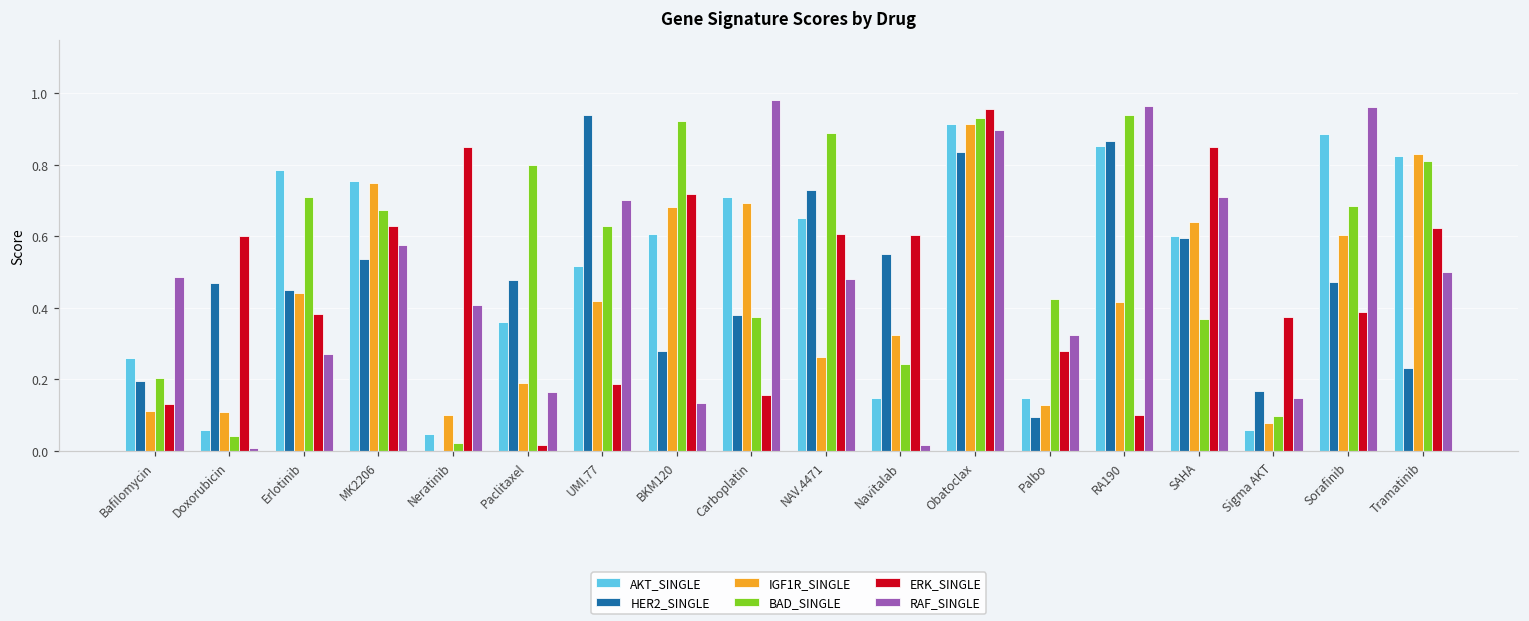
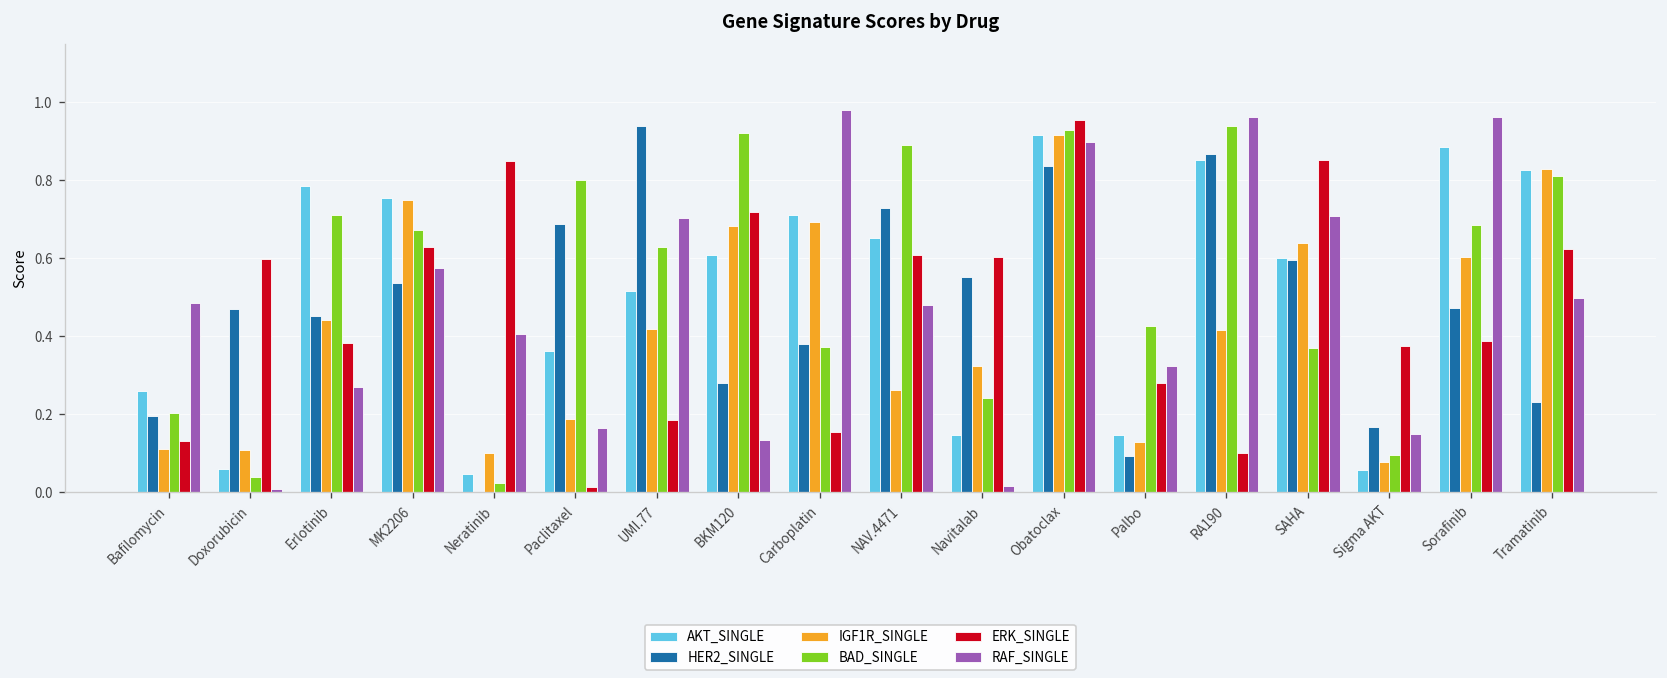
  {
    "AKT_SINGLE": {
      "Bafilomycin": 0.26,
      "Doxorubicin": 0.06,
      "Erlotinib": 0.79,
      "MK2206": 0.75,
      "Neratinib": 0.05,
      "Paclitaxel": 0.36,
      "UMI.77": 0.52,
      "BKM120": 0.61,
      "Carboplatin": 0.71,
      "NAV.4471": 0.65,
      "Navitalab": 0.15,
      "Obatoclax": 0.92,
      "Palbo": 0.15,
      "RA190": 0.85,
      "SAHA": 0.60,
      "Sigma AKT": 0.06,
      "Sorafinib": 0.89,
      "Tramatinib": 0.83
    },
    "HER2_SINGLE": {
      "Bafilomycin": 0.20,
      "Doxorubicin": 0.47,
      "Erlotinib": 0.45,
      "MK2206": 0.54,
-     "Paclitaxel": 0.48,
+     "Paclitaxel": 0.69,
      "UMI.77": 0.94,
      "BKM120": 0.28,
      "Carboplatin": 0.38,
      "NAV.4471": 0.73,
      "Navitalab": 0.55,
      "Obatoclax": 0.84,
      "Palbo": 0.09,
      "RA190": 0.87,
      "SAHA": 0.59,
      "Sigma AKT": 0.17,
      "Sorafinib": 0.47,
      "Tramatinib": 0.23
    },
    "IGF1R_SINGLE": {
      "Bafilomycin": 0.11,
      "Doxorubicin": 0.11,
      "Erlotinib": 0.44,
      "MK2206": 0.75,
      "Neratinib": 0.10,
      "Paclitaxel": 0.19,
      "UMI.77": 0.42,
      "BKM120": 0.68,
      "Carboplatin": 0.69,
      "NAV.4471": 0.26,
      "Navitalab": 0.32,
      "Obatoclax": 0.92,
      "Palbo": 0.13,
      "RA190": 0.42,
      "SAHA": 0.64,
      "Sigma AKT": 0.08,
      "Sorafinib": 0.60,
      "Tramatinib": 0.83
    },
    "BAD_SINGLE": {
      "Bafilomycin": 0.20,
      "Doxorubicin": 0.04,
      "Erlotinib": 0.71,
      "MK2206": 0.67,
      "Neratinib": 0.02,
      "Paclitaxel": 0.80,
      "UMI.77": 0.63,
      "BKM120": 0.92,
      "Carboplatin": 0.37,
      "NAV.4471": 0.89,
      "Navitalab": 0.24,
      "Obatoclax": 0.93,
      "Palbo": 0.43,
      "RA190": 0.94,
      "SAHA": 0.37,
      "Sigma AKT": 0.10,
      "Sorafinib": 0.69,
      "Tramatinib": 0.81
    },
    "ERK_SINGLE": {
      "Bafilomycin": 0.13,
      "Doxorubicin": 0.60,
      "Erlotinib": 0.38,
      "MK2206": 0.63,
      "Neratinib": 0.85,
      "Paclitaxel": 0.02,
      "UMI.77": 0.19,
      "BKM120": 0.72,
      "Carboplatin": 0.16,
      "NAV.4471": 0.61,
      "Navitalab": 0.60,
      "Obatoclax": 0.95,
      "Palbo": 0.28,
      "RA190": 0.10,
      "SAHA": 0.85,
      "Sigma AKT": 0.37,
      "Sorafinib": 0.39,
      "Tramatinib": 0.62
    },
    "RAF_SINGLE": {
      "Bafilomycin": 0.49,
      "Doxorubicin": 0.01,
      "Erlotinib": 0.27,
      "MK2206": 0.58,
      "Neratinib": 0.41,
      "Paclitaxel": 0.17,
      "UMI.77": 0.70,
      "BKM120": 0.14,
      "Carboplatin": 0.98,
      "NAV.4471": 0.48,
      "Navitalab": 0.02,
      "Obatoclax": 0.90,
      "Palbo": 0.32,
      "RA190": 0.96,
      "SAHA": 0.71,
      "Sigma AKT": 0.15,
      "Sorafinib": 0.96,
      "Tramatinib": 0.50
    }
  }
